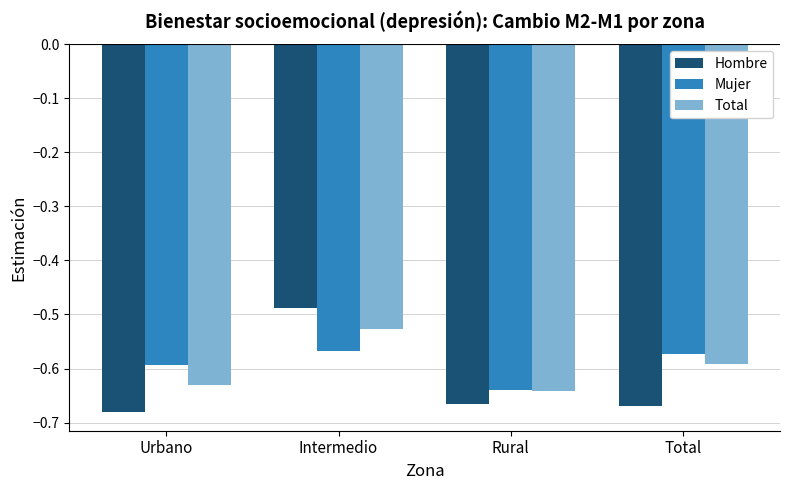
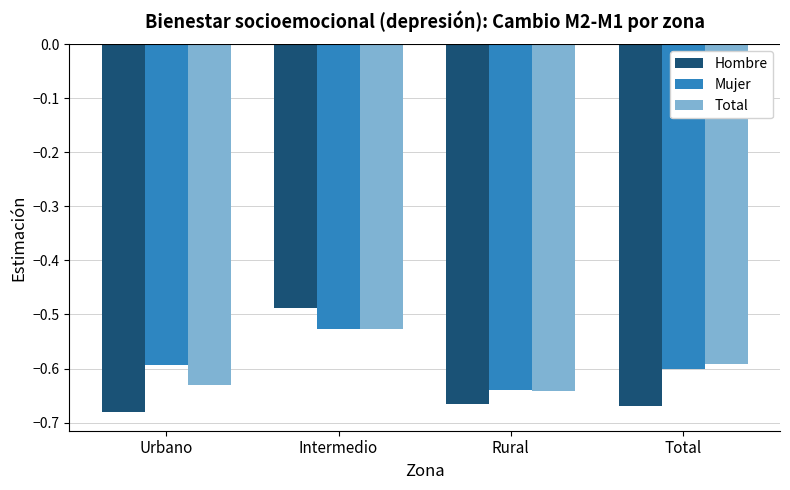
  {
    "Hombre": {
      "Urbano": -0.68,
      "Intermedio": -0.49,
      "Rural": -0.67,
      "Total": -0.67
    },
    "Mujer": {
      "Urbano": -0.59,
-     "Intermedio": -0.57,
+     "Intermedio": -0.53,
      "Rural": -0.64,
-     "Total": -0.57
+     "Total": -0.60
    },
    "Total": {
      "Urbano": -0.63,
      "Intermedio": -0.53,
      "Rural": -0.64,
      "Total": -0.59
    }
  }
